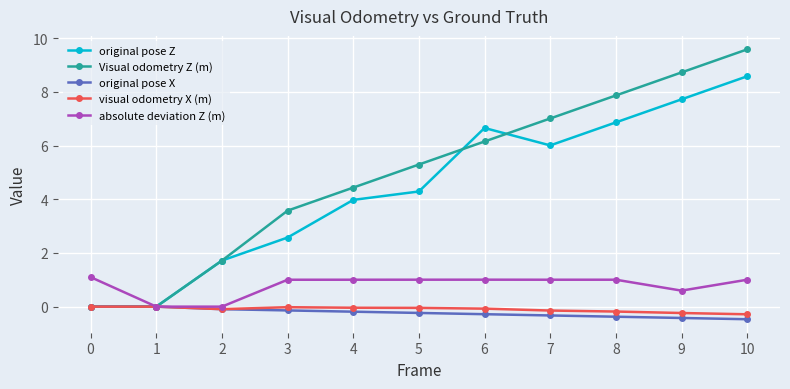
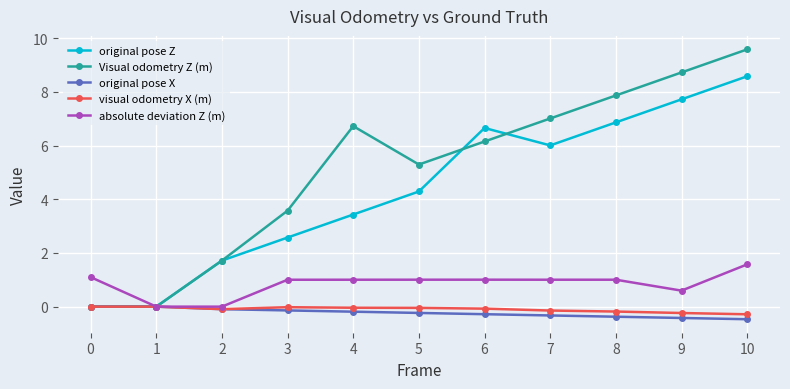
  {
    "original pose Z": {
      "3": 2.6,
-     "4": 4.0,
+     "4": 3.4,
      "5": 4.3,
      "6": 6.7,
      "7": 6.0,
      "8": 6.9,
      "9": 7.7,
      "10": 8.6
    },
    "Visual odometry Z (m)": {
      "3": 3.6,
-     "4": 4.4,
+     "4": 6.7,
      "5": 5.3,
      "6": 6.2,
      "7": 7.0,
      "8": 7.9,
      "9": 8.7,
      "10": 9.6
    },
    "original pose X": {
      "3": -0.1,
      "4": -0.2,
      "5": -0.2,
      "6": -0.3,
      "7": -0.3,
      "8": -0.4,
      "9": -0.4,
      "10": -0.5
    },
    "visual odometry X (m)": {
      "3": 0.0,
      "4": 0.0,
      "5": 0.0,
      "6": -0.1,
      "7": -0.1,
      "8": -0.2,
      "9": -0.2,
      "10": -0.3
    },
    "absolute deviation Z (m)": {
      "0": 1.1,
      "2": 0.0,
      "3": 1.0,
      "4": 1.0,
      "5": 1.0,
      "6": 1.0,
      "7": 1.0,
      "8": 1.0,
      "9": 0.6,
-     "10": 1.0
+     "10": 1.6
    }
  }
